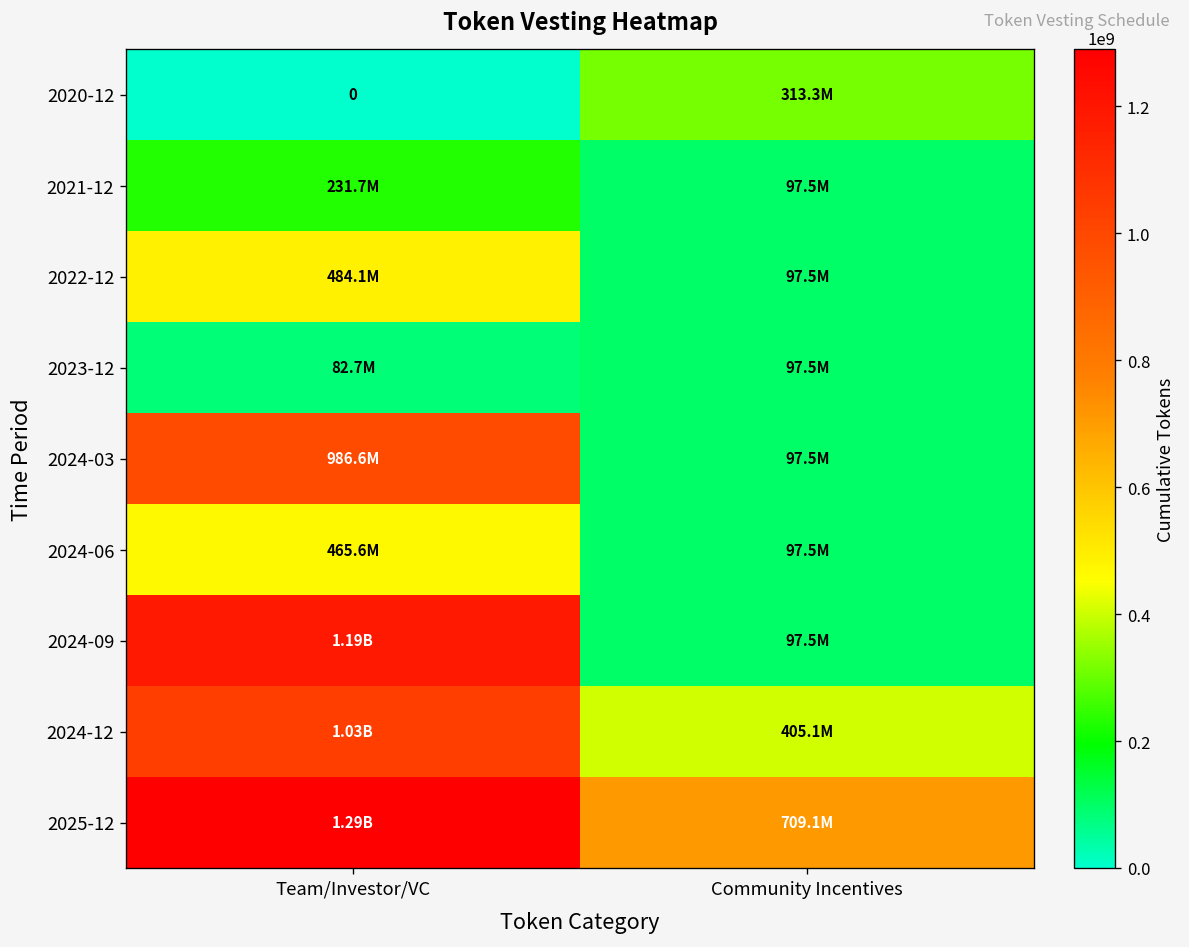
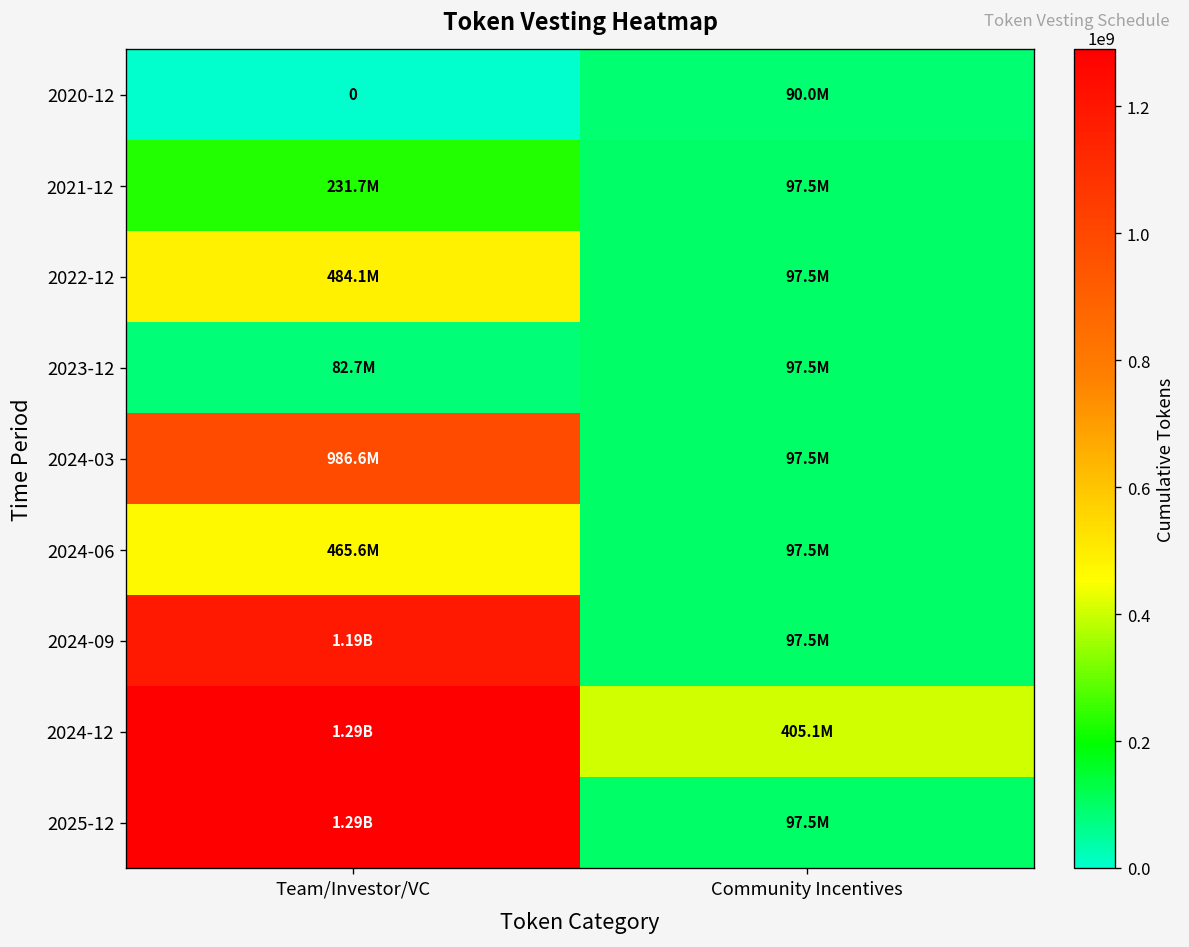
  {
    "2020-12": {
      "Team/Investor/VC": "0",
-     "Community Incentives": "313.3M"
+     "Community Incentives": "90.0M"
    },
    "2021-12": {
      "Team/Investor/VC": "231.7M",
      "Community Incentives": "97.5M"
    },
    "2022-12": {
      "Team/Investor/VC": "484.1M",
      "Community Incentives": "97.5M"
    },
    "2023-12": {
      "Team/Investor/VC": "82.7M",
      "Community Incentives": "97.5M"
    },
    "2024-03": {
      "Team/Investor/VC": "986.6M",
      "Community Incentives": "97.5M"
    },
    "2024-06": {
      "Team/Investor/VC": "465.6M",
      "Community Incentives": "97.5M"
    },
    "2024-09": {
      "Team/Investor/VC": "1.19B",
      "Community Incentives": "97.5M"
    },
    "2024-12": {
-     "Team/Investor/VC": "1.03B",
+     "Team/Investor/VC": "1.29B",
      "Community Incentives": "405.1M"
    },
    "2025-12": {
      "Team/Investor/VC": "1.29B",
-     "Community Incentives": "709.1M"
+     "Community Incentives": "97.5M"
    }
  }
